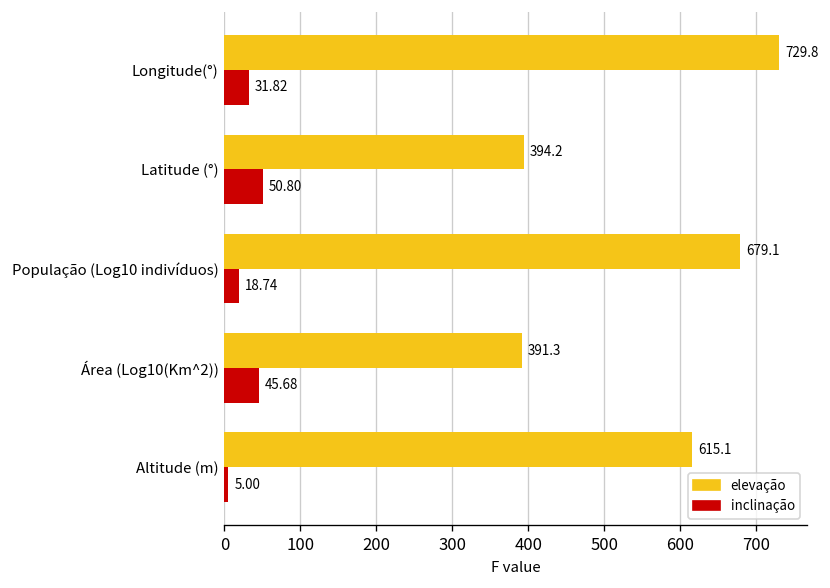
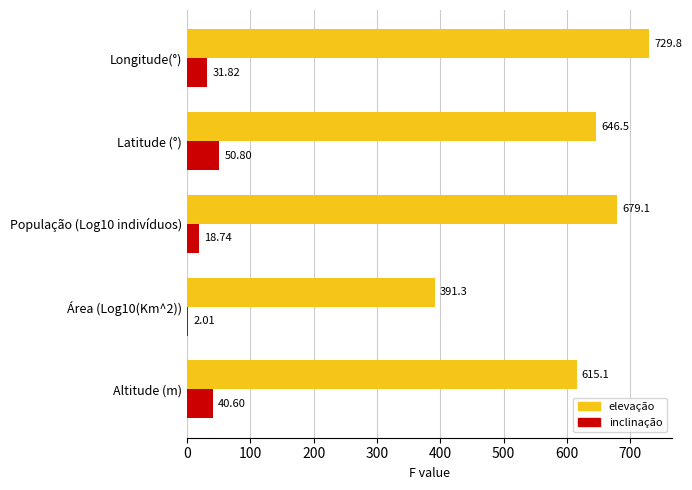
  {
    "elevação": {
      "Longitude(°)": 729.8,
-     "Latitude (°)": 394.2,
+     "Latitude (°)": 646.5,
      "População (Log10 indivíduos)": 679.1,
      "Área (Log10(Km^2))": 391.3,
      "Altitude (m)": 615.1
    },
    "inclinação": {
      "Longitude(°)": 31.82,
      "Latitude (°)": 50.80,
      "População (Log10 indivíduos)": 18.74,
-     "Área (Log10(Km^2))": 45.68,
-     "Altitude (m)": 5.00
+     "Área (Log10(Km^2))": 2.01,
+     "Altitude (m)": 40.60
    }
  }
